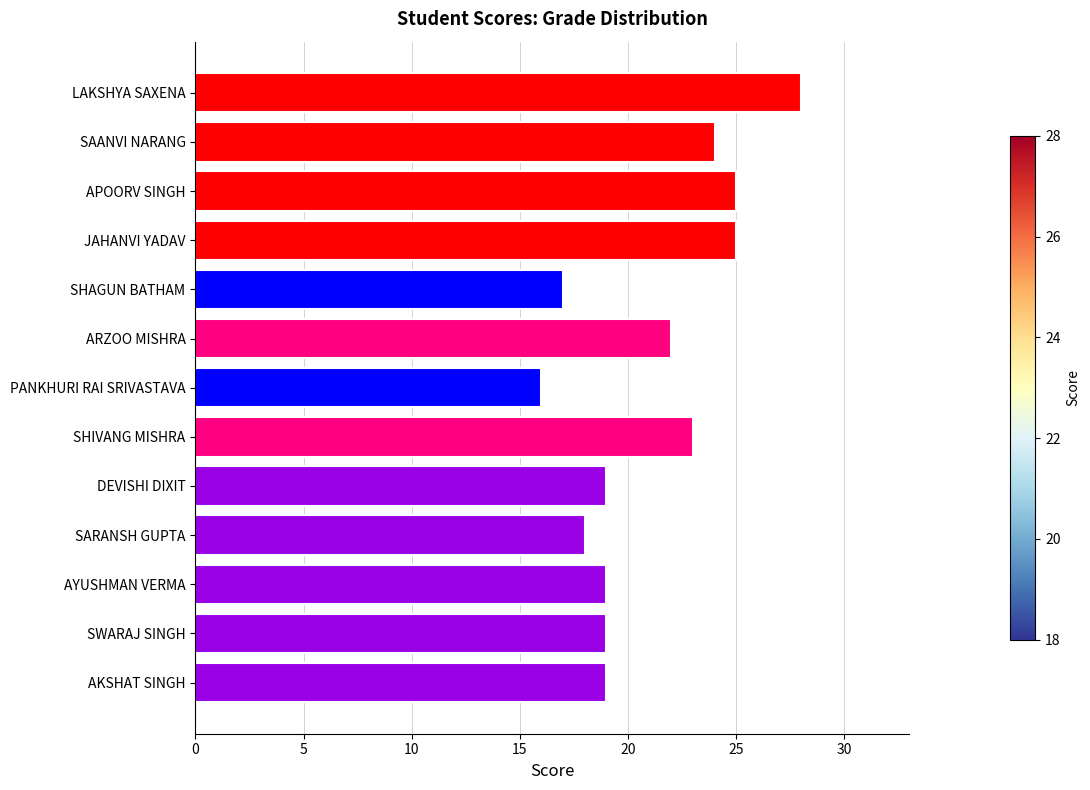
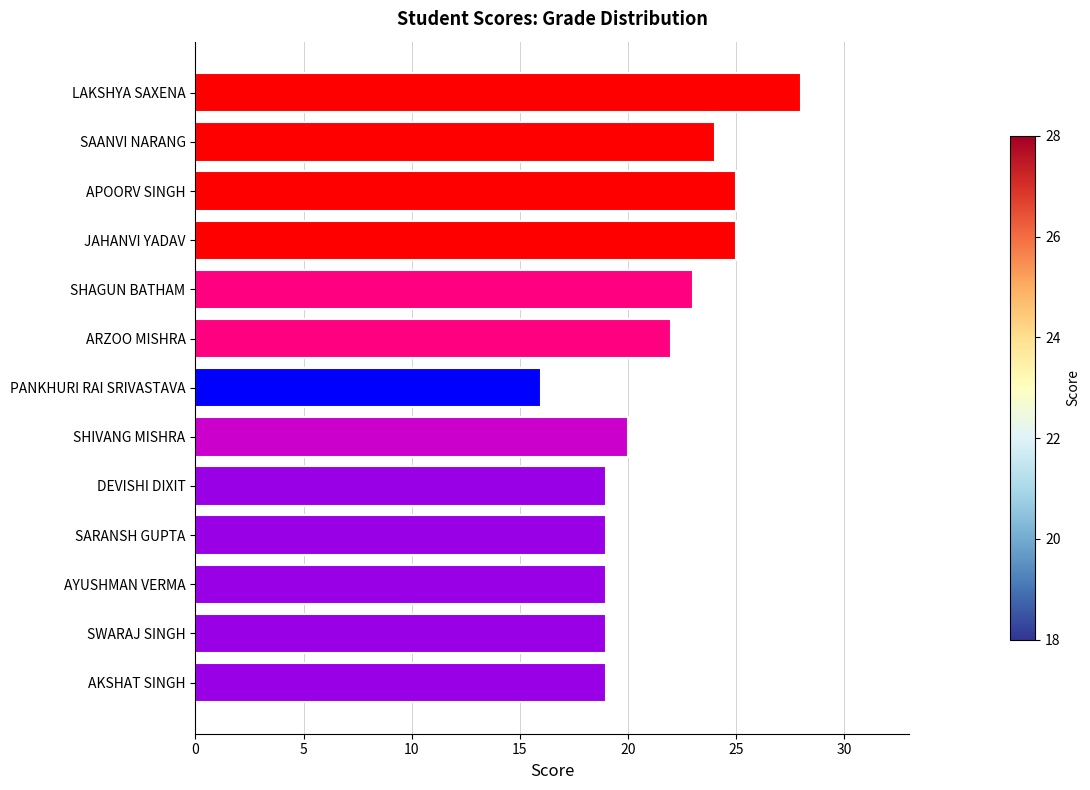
  {
    "LAKSHYA SAXENA": 28,
    "SAANVI NARANG": 24,
    "APOORV SINGH": 25,
    "JAHANVI YADAV": 25,
-   "SHAGUN BATHAM": 17,
+   "SHAGUN BATHAM": 23,
    "ARZOO MISHRA": 22,
    "PANKHURI RAI SRIVASTAVA": 16,
-   "SHIVANG MISHRA": 23,
+   "SHIVANG MISHRA": 20,
    "DEVISHI DIXIT": 19,
-   "SARANSH GUPTA": 18,
+   "SARANSH GUPTA": 19,
    "AYUSHMAN VERMA": 19,
    "SWARAJ SINGH": 19,
    "AKSHAT SINGH": 19
  }
